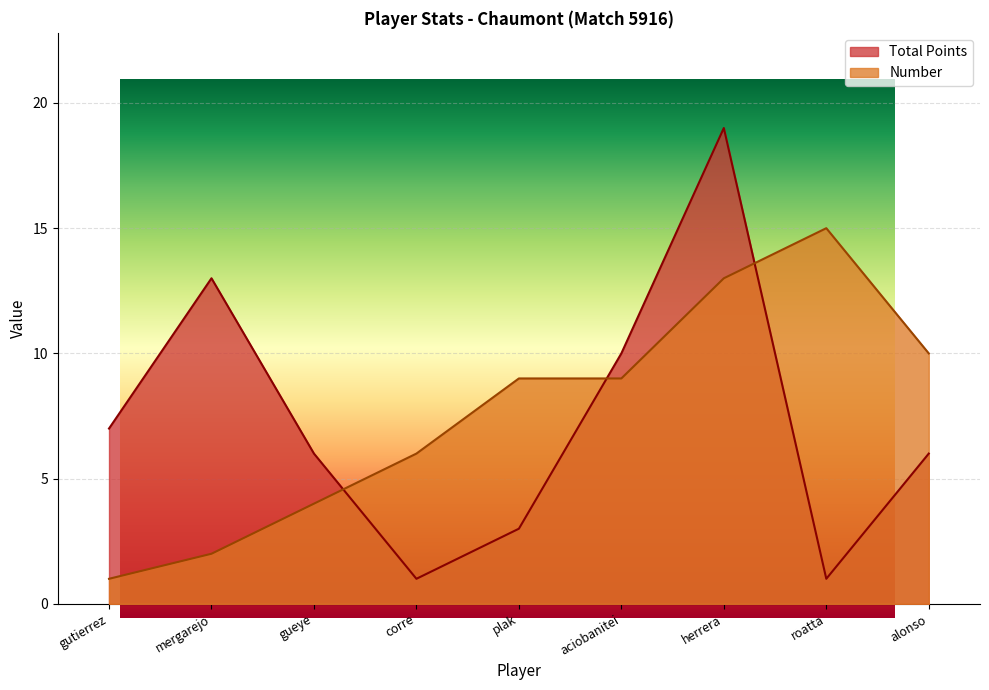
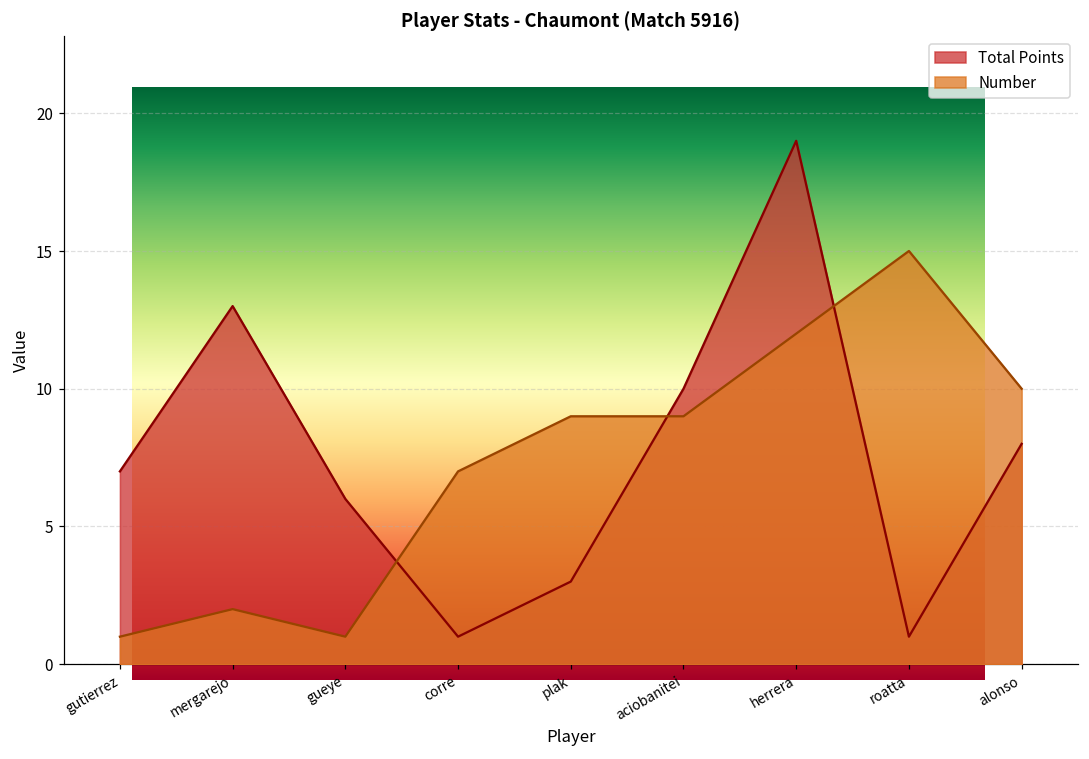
  {
    "Player Stats - Chaumont (Match 5916)": {
      "Total Points": {
        "gutierrez": 7,
        "mergarejo": 13,
        "gueye": 6,
        "corre": 1,
        "plak": 3,
        "aciobanitei": 10,
        "herrera": 19,
        "roatta": 1,
-       "alonso": 6
+       "alonso": 8
      },
      "Number": {
        "gutierrez": 1,
        "mergarejo": 2,
-       "gueye": 4,
-       "corre": 6,
+       "gueye": 1,
+       "corre": 7,
        "plak": 9,
        "aciobanitei": 9,
-       "herrera": 13,
+       "herrera": 12,
        "roatta": 15,
        "alonso": 10
      }
    }
  }
